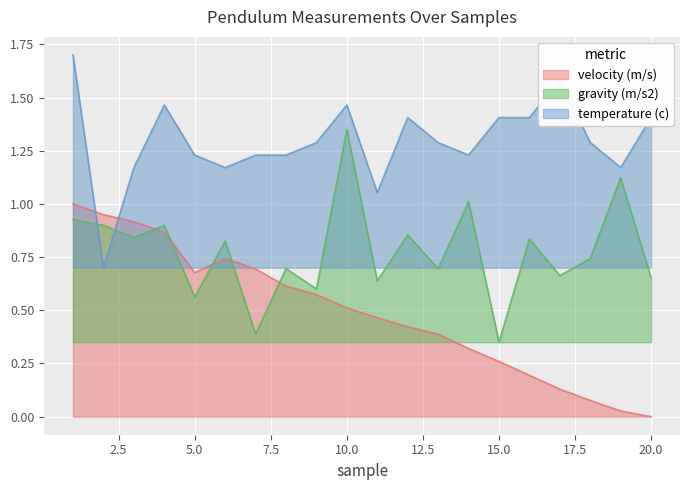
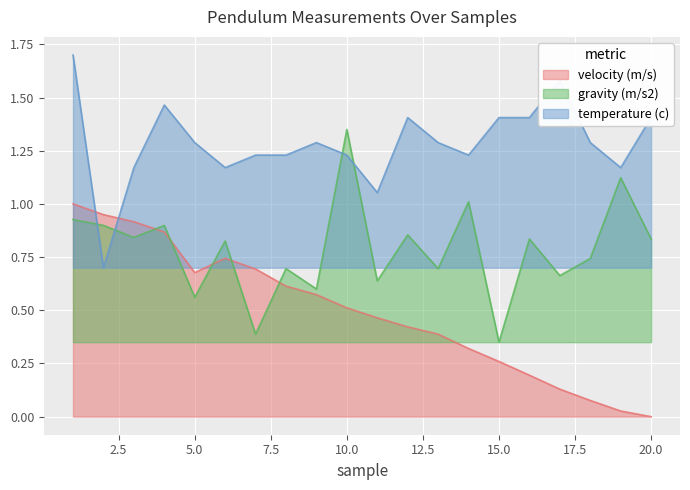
  {
    "velocity (m/s)": {
      "5.0": 0.68,
      "10.0": 0.51,
      "15.0": 0.26,
      "20.0": 0.00
    },
    "gravity (m/s2)": {
      "5.0": 0.56,
      "10.0": 1.35,
      "15.0": 0.35,
-     "20.0": 0.65
+     "20.0": 0.84
    },
    "temperature (c)": {
-     "5.0": 1.23,
-     "10.0": 1.46,
+     "5.0": 1.29,
+     "10.0": 1.23,
      "15.0": 1.41
    }
  }
